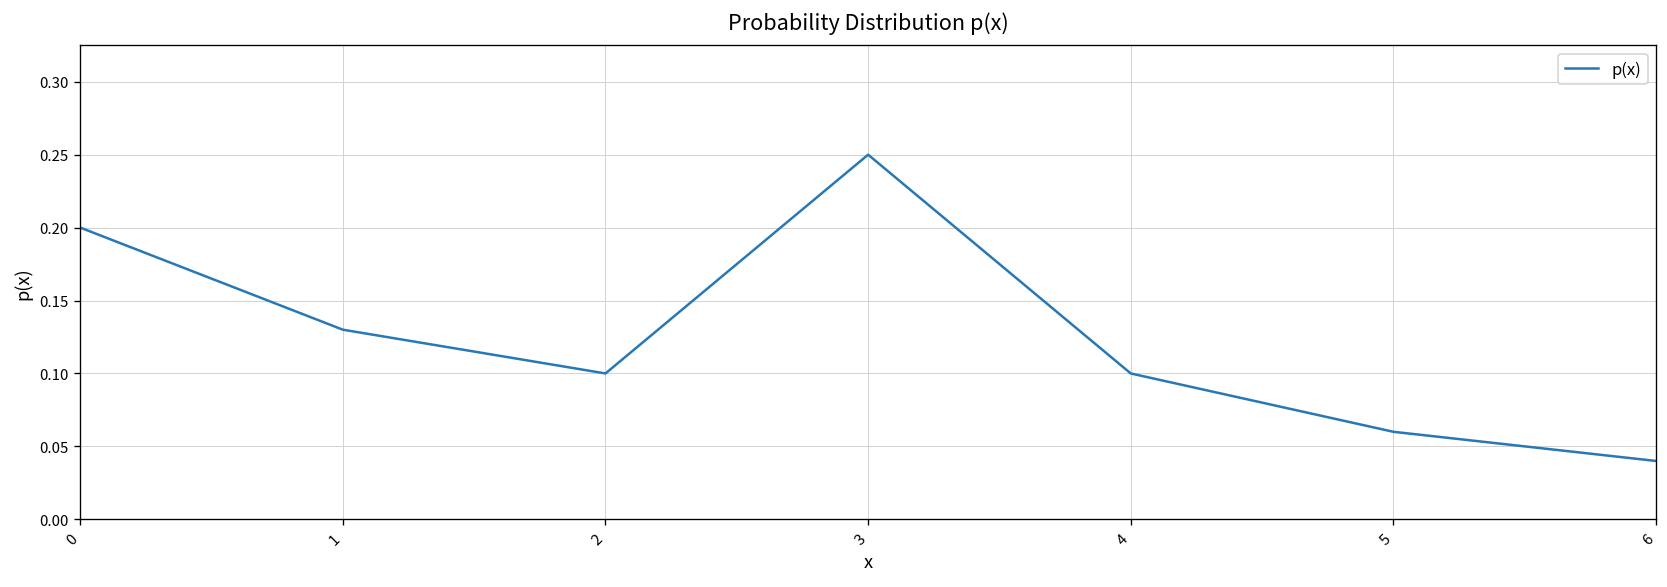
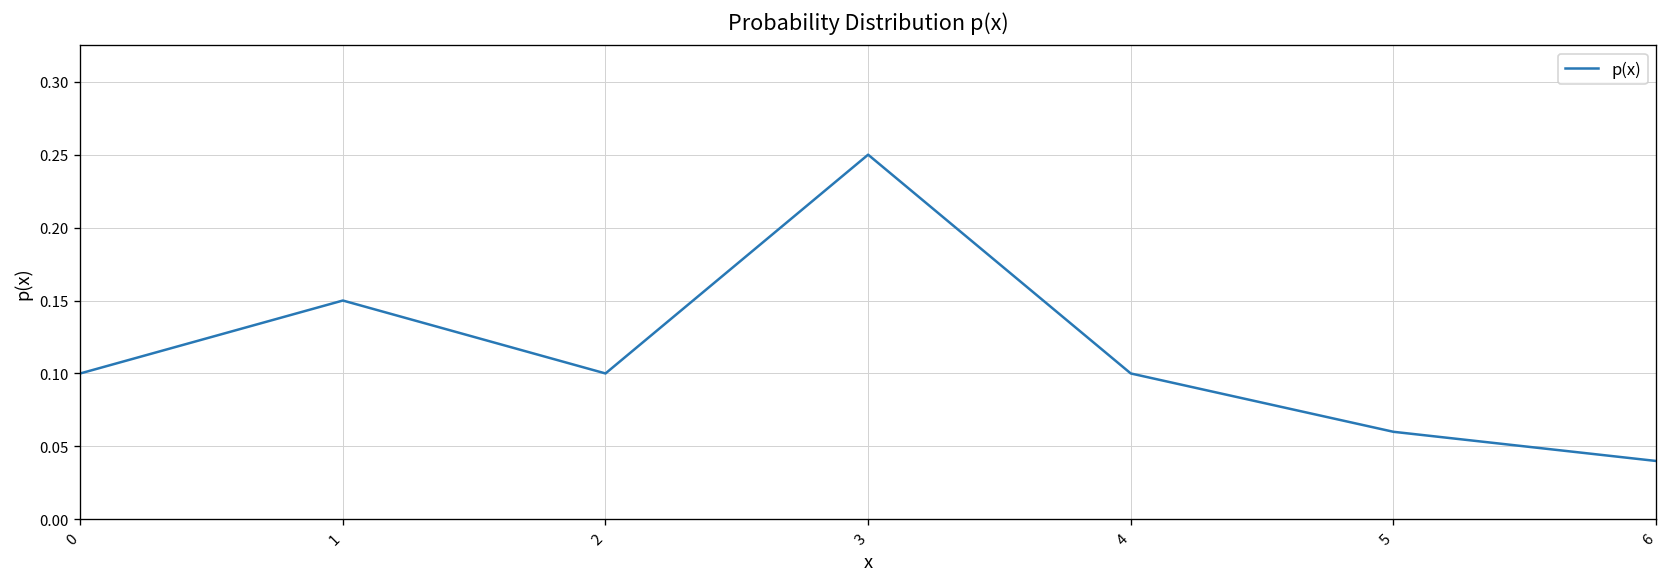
  {
-   "0": 0.2,
-   "1": 0.13,
+   "0": 0.1,
+   "1": 0.15,
    "2": 0.10,
    "3": 0.25,
    "4": 0.10,
    "5": 0.06,
    "6": 0.04
  }
